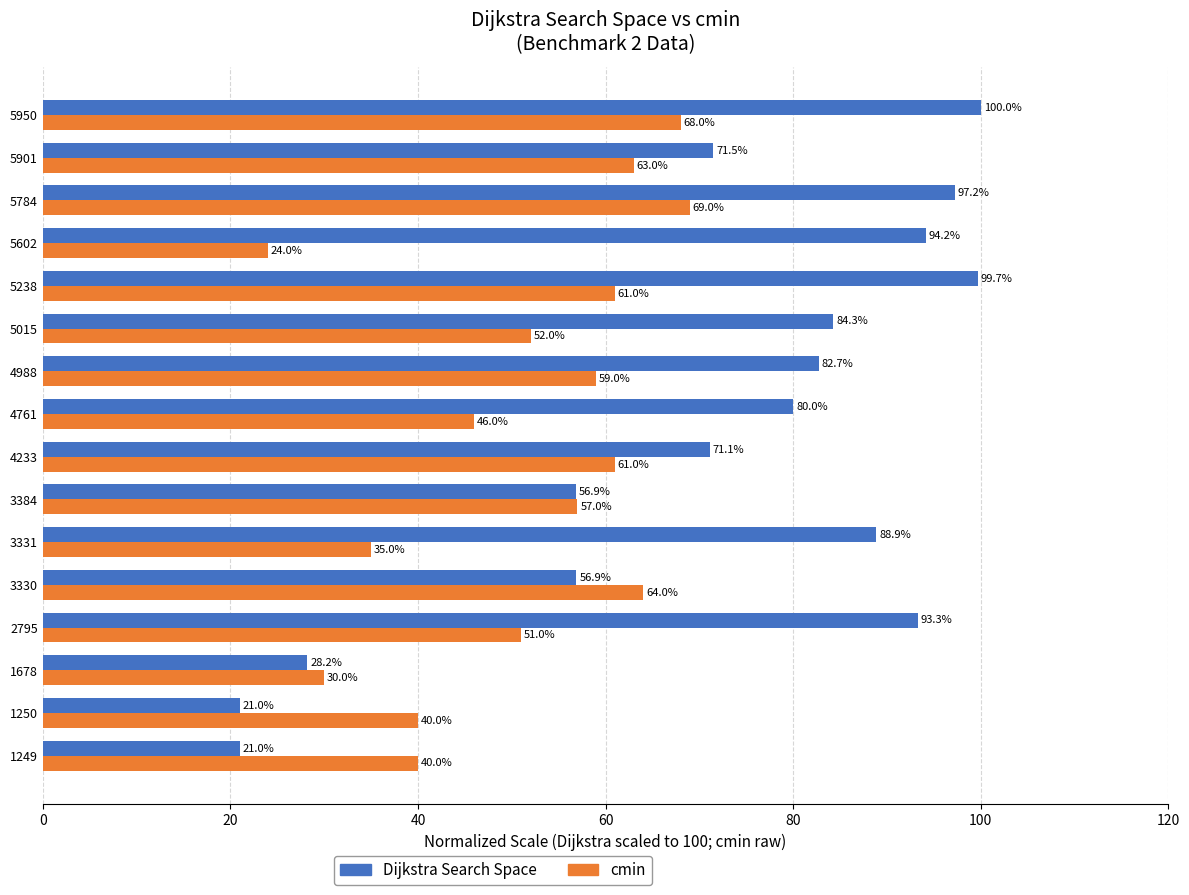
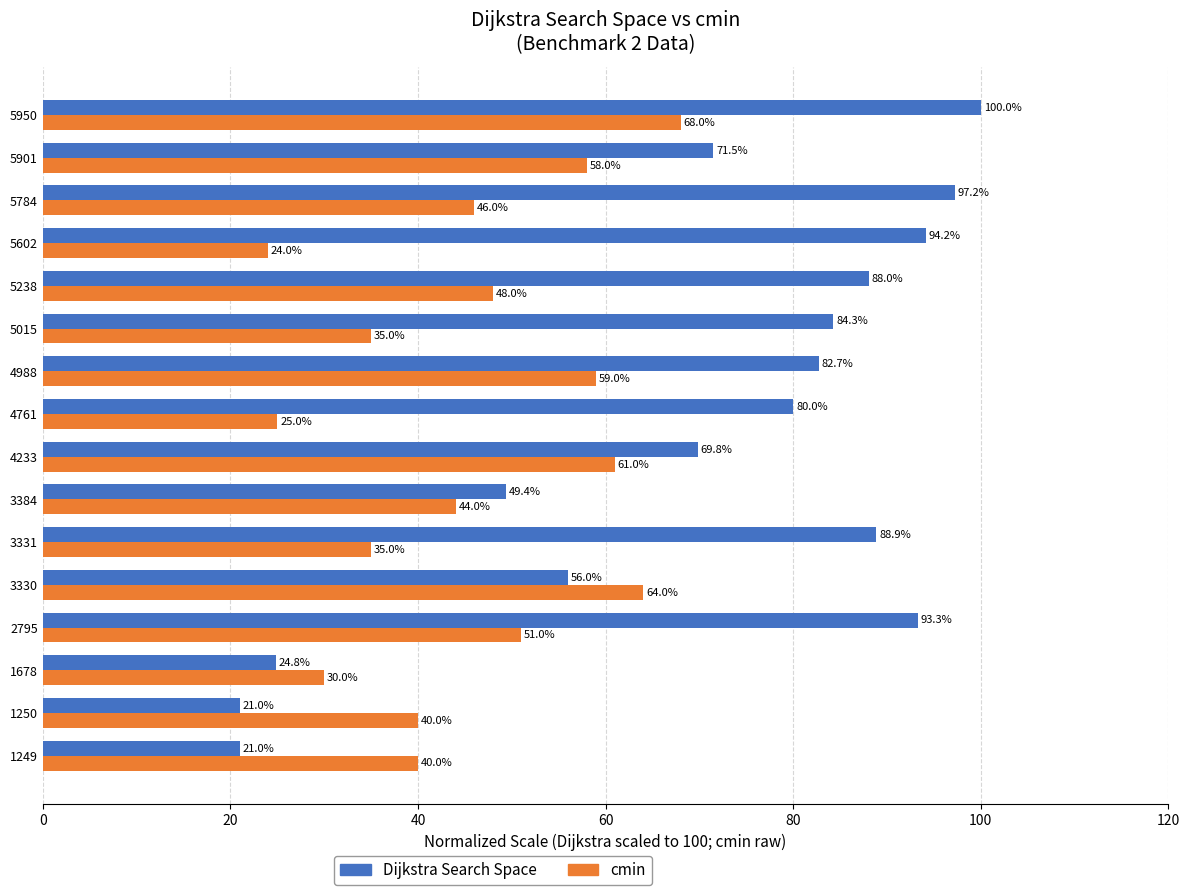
  {
    "Dijkstra Search Space": {
      "5950": "100.0%",
      "5901": "71.5%",
      "5784": "97.2%",
      "5602": "94.2%",
-     "5238": "99.7%",
+     "5238": "88.0%",
      "5015": "84.3%",
      "4988": "82.7%",
      "4761": "80.0%",
-     "4233": "71.1%",
-     "3384": "56.9%",
+     "4233": "69.8%",
+     "3384": "49.4%",
      "3331": "88.9%",
-     "3330": "56.9%",
+     "3330": "56.0%",
      "2795": "93.3%",
-     "1678": "28.2%",
+     "1678": "24.8%",
      "1250": "21.0%",
      "1249": "21.0%"
    },
    "cmin": {
      "5950": "68.0%",
-     "5901": "63.0%",
-     "5784": "69.0%",
+     "5901": "58.0%",
+     "5784": "46.0%",
      "5602": "24.0%",
-     "5238": "61.0%",
-     "5015": "52.0%",
+     "5238": "48.0%",
+     "5015": "35.0%",
      "4988": "59.0%",
-     "4761": "46.0%",
+     "4761": "25.0%",
      "4233": "61.0%",
-     "3384": "57.0%",
+     "3384": "44.0%",
      "3331": "35.0%",
      "3330": "64.0%",
      "2795": "51.0%",
      "1678": "30.0%",
      "1250": "40.0%",
      "1249": "40.0%"
    }
  }
